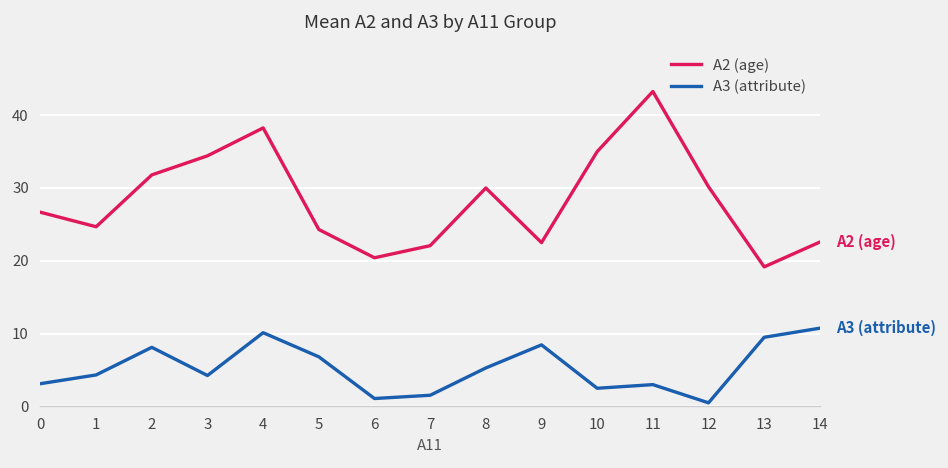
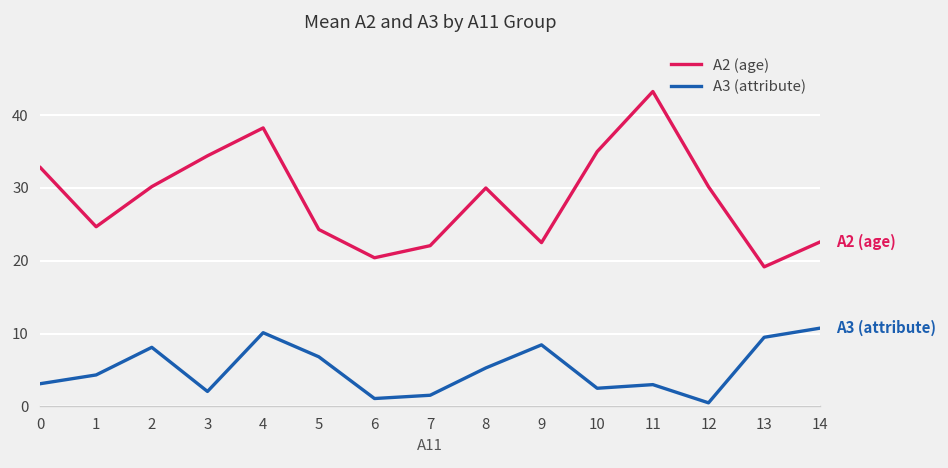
  {
    "A2 (age)": {
-     "0": 27,
+     "0": 33,
      "1": 25,
-     "2": 32,
+     "2": 30,
      "3": 34,
      "4": 38,
      "5": 24,
      "6": 20,
      "7": 22,
      "8": 30,
      "9": 23,
      "10": 35,
      "11": 43,
      "12": 30,
      "13": 19,
      "14": 23
    },
    "A3 (attribute)": {
      "0": 3,
      "1": 4,
      "2": 8,
-     "3": 4,
+     "3": 2,
      "4": 10,
      "5": 7,
      "6": 1,
      "7": 2,
      "8": 5,
      "9": 8,
      "10": 3,
      "11": 3,
      "12": 1,
      "13": 10,
      "14": 11
    }
  }
